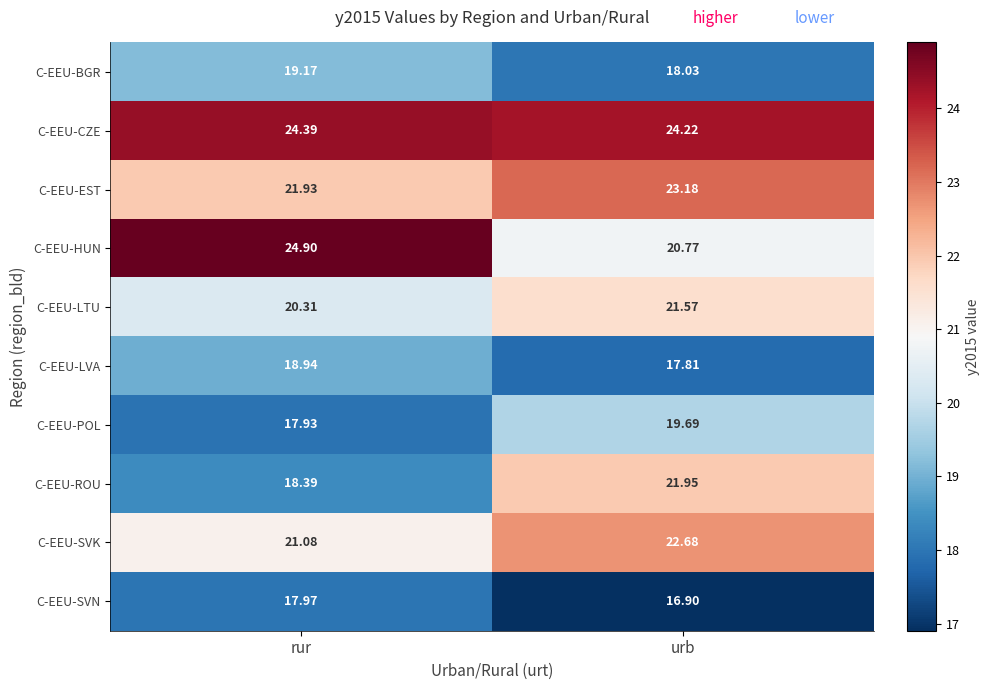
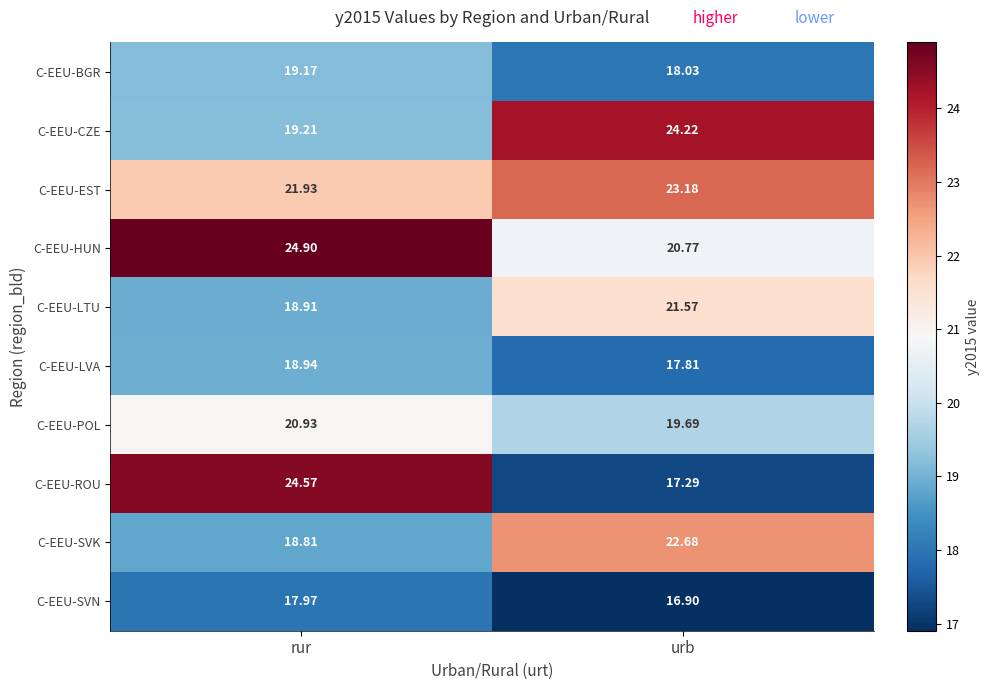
  {
    "C-EEU-BGR": {
      "rur": 19.17,
      "urb": 18.03
    },
    "C-EEU-CZE": {
-     "rur": 24.39,
+     "rur": 19.21,
      "urb": 24.22
    },
    "C-EEU-EST": {
      "rur": 21.93,
      "urb": 23.18
    },
    "C-EEU-HUN": {
      "rur": 24.90,
      "urb": 20.77
    },
    "C-EEU-LTU": {
-     "rur": 20.31,
+     "rur": 18.91,
      "urb": 21.57
    },
    "C-EEU-LVA": {
      "rur": 18.94,
      "urb": 17.81
    },
    "C-EEU-POL": {
-     "rur": 17.93,
+     "rur": 20.93,
      "urb": 19.69
    },
    "C-EEU-ROU": {
-     "rur": 18.39,
-     "urb": 21.95
+     "rur": 24.57,
+     "urb": 17.29
    },
    "C-EEU-SVK": {
-     "rur": 21.08,
+     "rur": 18.81,
      "urb": 22.68
    },
    "C-EEU-SVN": {
      "rur": 17.97,
      "urb": 16.90
    }
  }
